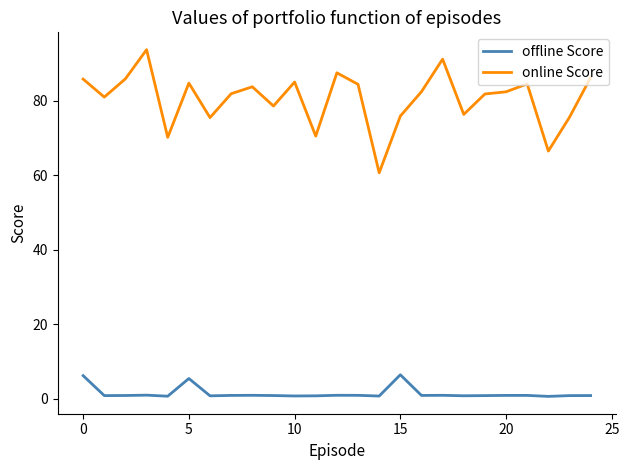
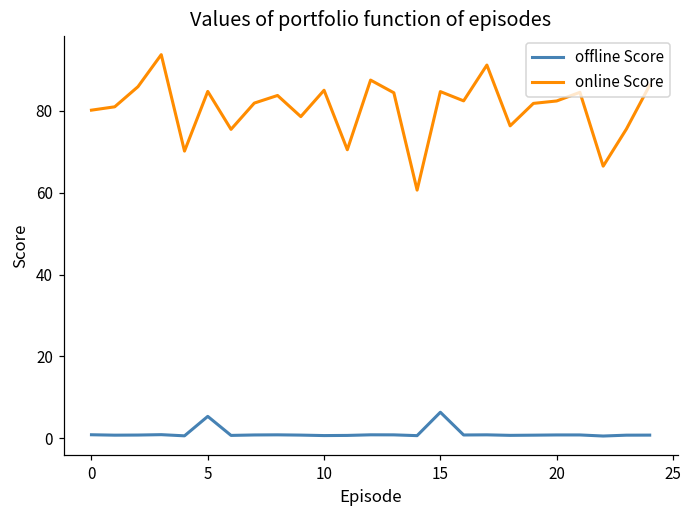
  {
    "offline Score": {
-     "0": 6,
+     "0": 1,
      "5": 5,
      "10": 1,
      "15": 6,
      "20": 1
    },
    "online Score": {
-     "0": 86,
+     "0": 80,
      "5": 85,
      "10": 85,
-     "15": 76,
+     "15": 85,
      "20": 82
    }
  }
